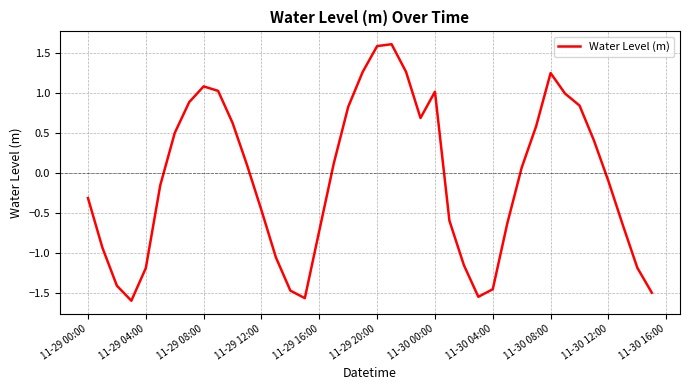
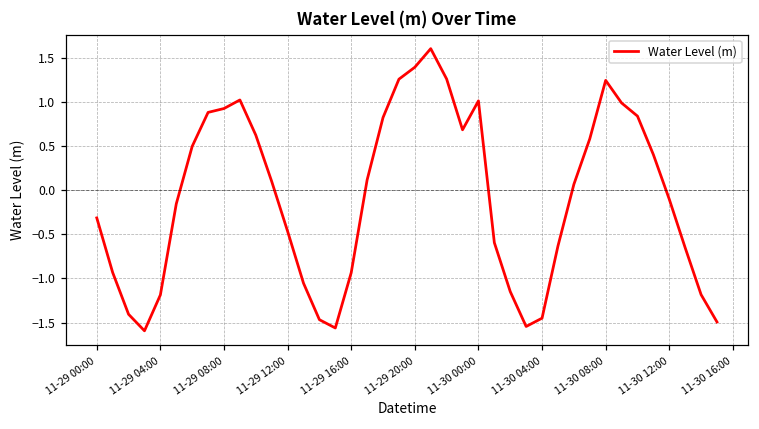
  {
    "11-29 00:00": -0.3,
    "11-29 04:00": -1.2,
-   "11-29 08:00": 1.1,
+   "11-29 08:00": 0.9,
    "11-29 12:00": -0.5,
-   "11-29 16:00": -0.7,
-   "11-29 20:00": 1.6,
+   "11-29 16:00": -0.9,
+   "11-29 20:00": 1.4,
    "11-30 00:00": 1.0,
    "11-30 04:00": -1.5,
    "11-30 08:00": 1.2,
    "11-30 12:00": -0.1
  }
